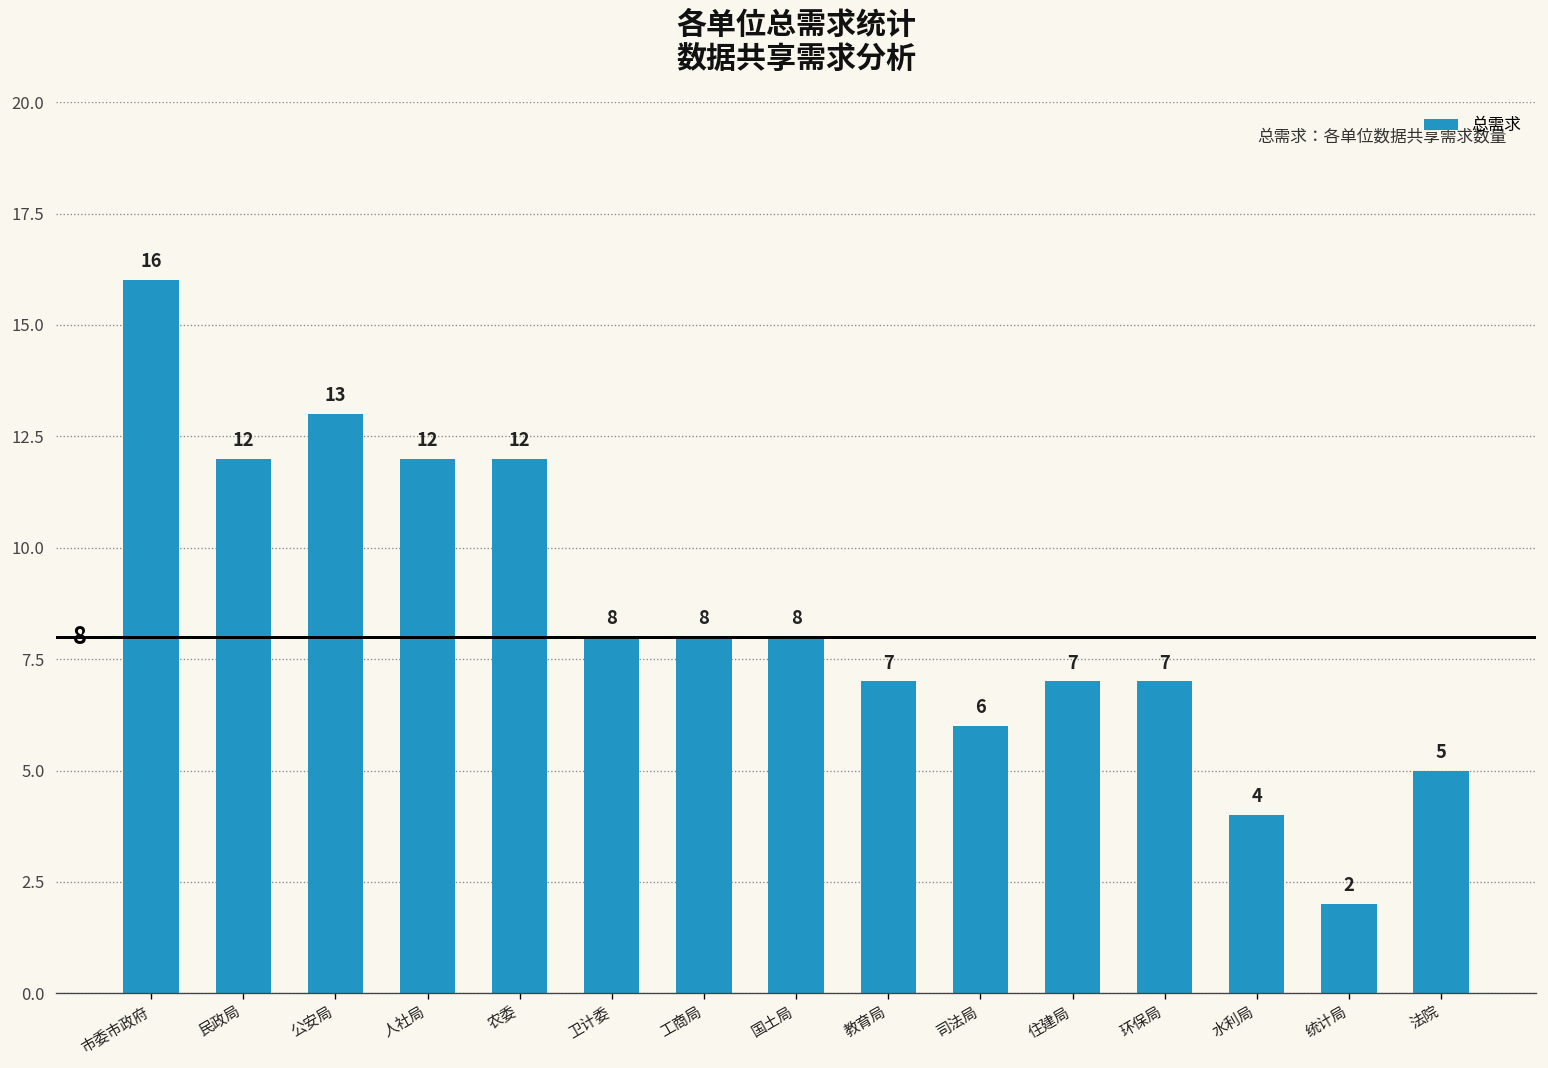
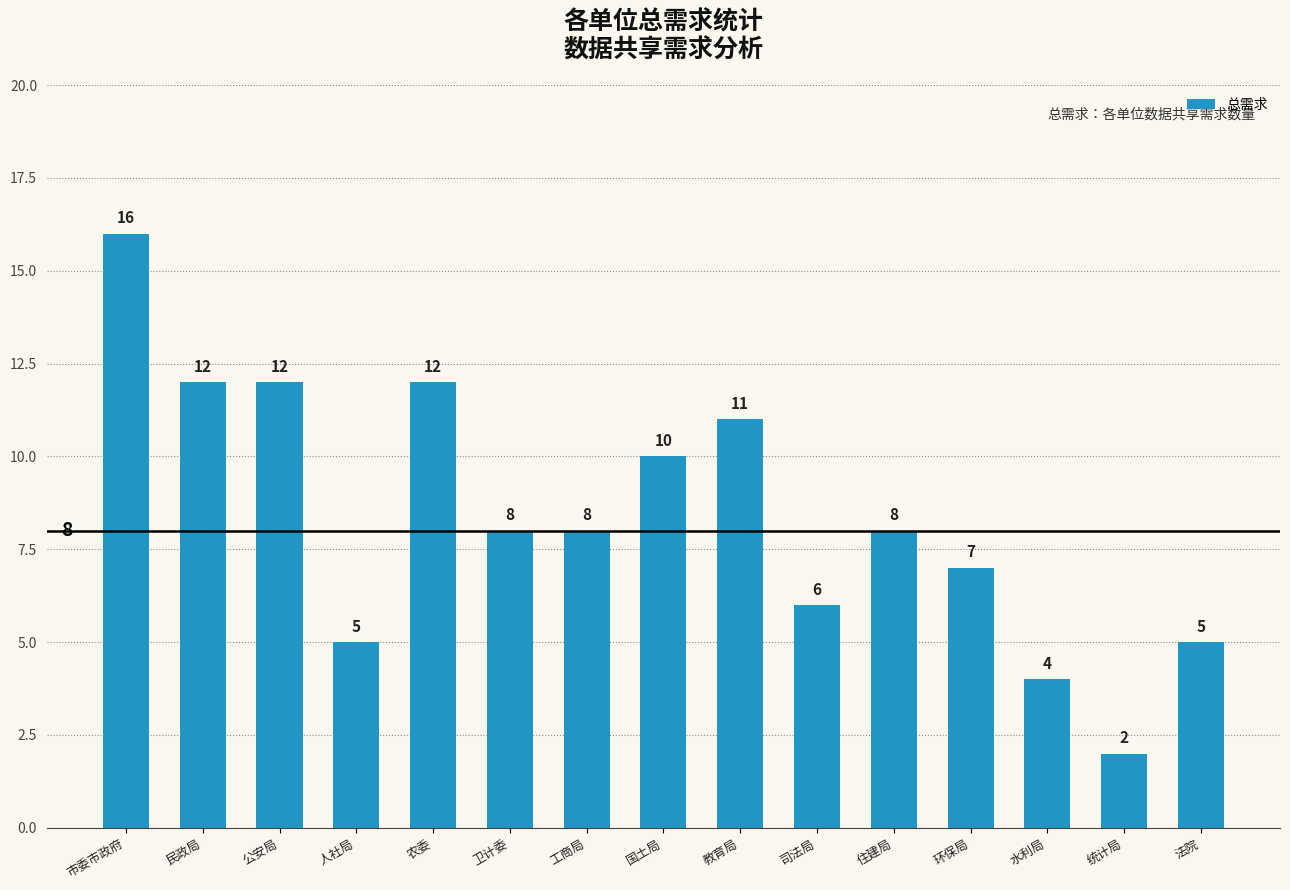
  {
    "市委市政府": 16,
    "民政局": 12,
-   "公安局": 13,
-   "人社局": 12,
+   "公安局": 12,
+   "人社局": 5,
    "农委": 12,
    "卫计委": 8,
    "工商局": 8,
-   "国土局": 8,
-   "教育局": 7,
+   "国土局": 10,
+   "教育局": 11,
    "司法局": 6,
-   "住建局": 7,
+   "住建局": 8,
    "环保局": 7,
    "水利局": 4,
    "统计局": 2,
    "法院": 5
  }
